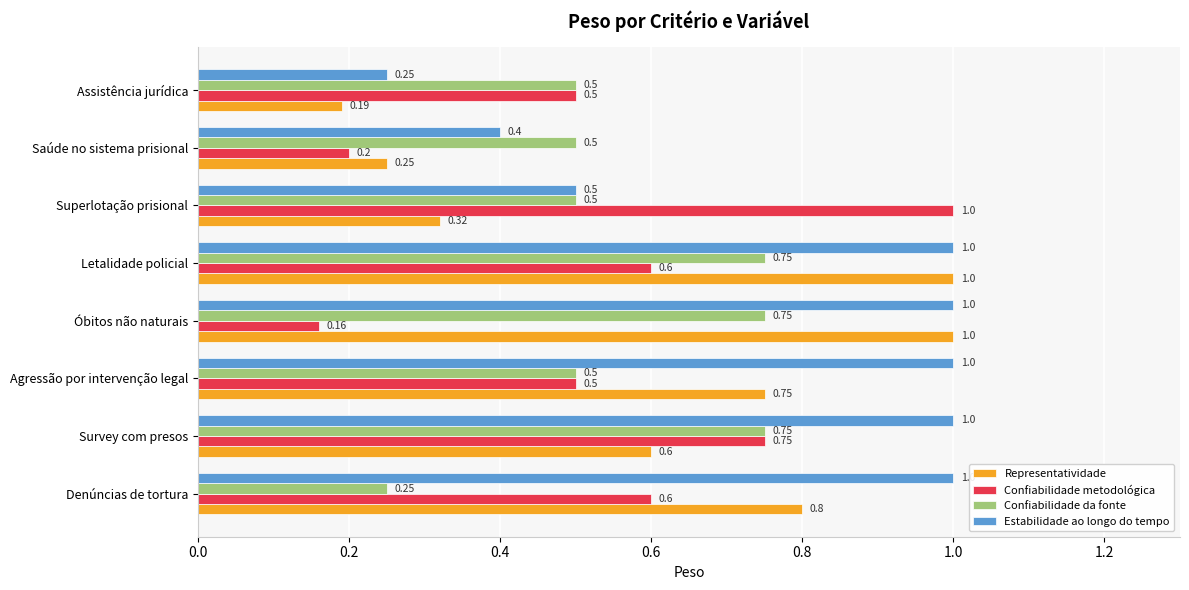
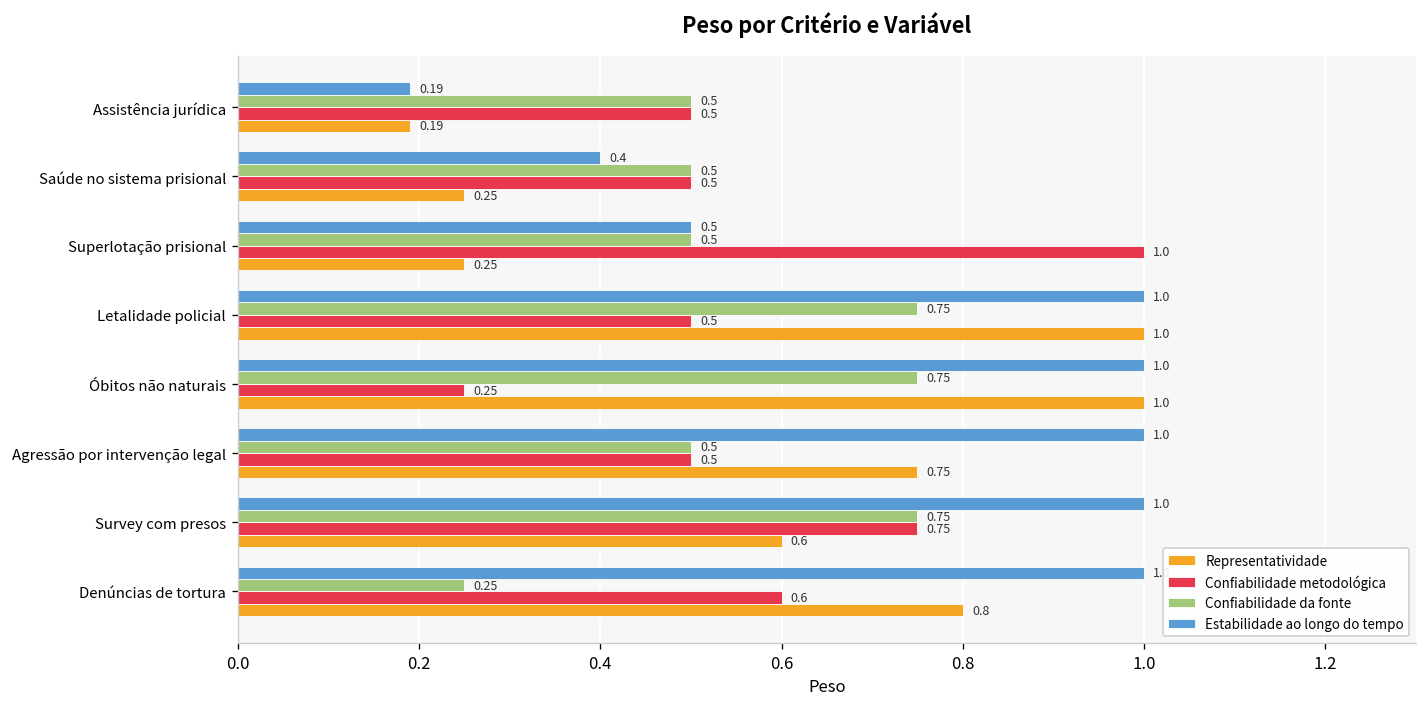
  {
    "Representatividade": {
      "Assistência jurídica": 0.19,
      "Saúde no sistema prisional": 0.25,
-     "Superlotação prisional": 0.32,
+     "Superlotação prisional": 0.25,
      "Letalidade policial": 1.0,
      "Óbitos não naturais": 1.0,
      "Agressão por intervenção legal": 0.75,
      "Survey com presos": 0.6,
      "Denúncias de tortura": 0.8
    },
    "Confiabilidade metodológica": {
      "Assistência jurídica": 0.5,
-     "Saúde no sistema prisional": 0.2,
+     "Saúde no sistema prisional": 0.5,
      "Superlotação prisional": 1.0,
-     "Letalidade policial": 0.6,
-     "Óbitos não naturais": 0.16,
+     "Letalidade policial": 0.5,
+     "Óbitos não naturais": 0.25,
      "Agressão por intervenção legal": 0.5,
      "Survey com presos": 0.75,
      "Denúncias de tortura": 0.6
    },
    "Confiabilidade da fonte": {
      "Assistência jurídica": 0.5,
      "Saúde no sistema prisional": 0.5,
      "Superlotação prisional": 0.5,
      "Letalidade policial": 0.75,
      "Óbitos não naturais": 0.75,
      "Agressão por intervenção legal": 0.5,
      "Survey com presos": 0.75,
      "Denúncias de tortura": 0.25
    },
    "Estabilidade ao longo do tempo": {
-     "Assistência jurídica": 0.25,
+     "Assistência jurídica": 0.19,
      "Saúde no sistema prisional": 0.4,
      "Superlotação prisional": 0.5,
      "Letalidade policial": 1.0,
      "Óbitos não naturais": 1.0,
      "Agressão por intervenção legal": 1.0,
      "Survey com presos": 1.0
    }
  }
